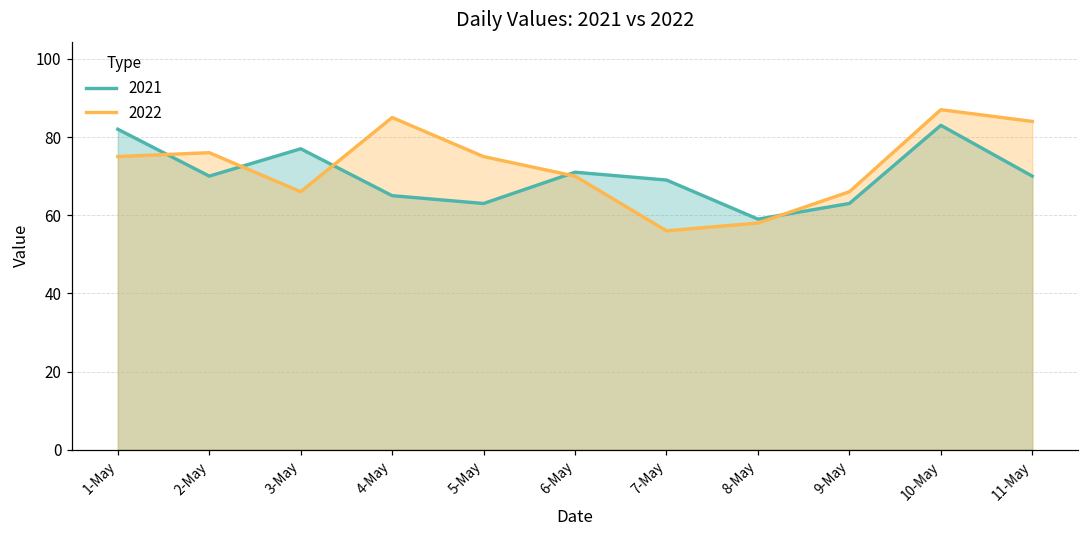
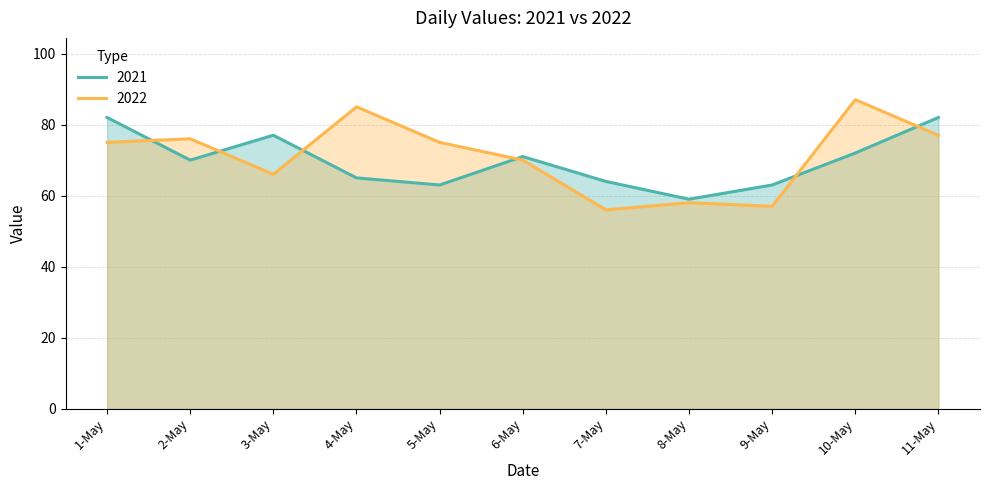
  {
    "2021": {
      "1-May": 82,
      "2-May": 70,
      "3-May": 77,
      "4-May": 65,
      "5-May": 63,
      "6-May": 71,
-     "7-May": 69,
+     "7-May": 64,
      "8-May": 59,
      "9-May": 63,
-     "10-May": 83,
-     "11-May": 70
+     "10-May": 72,
+     "11-May": 82
    },
    "2022": {
      "1-May": 75,
      "2-May": 76,
      "3-May": 66,
      "4-May": 85,
      "5-May": 75,
      "6-May": 70,
      "7-May": 56,
      "8-May": 58,
-     "9-May": 66,
+     "9-May": 57,
      "10-May": 87,
-     "11-May": 84
+     "11-May": 77
    }
  }
